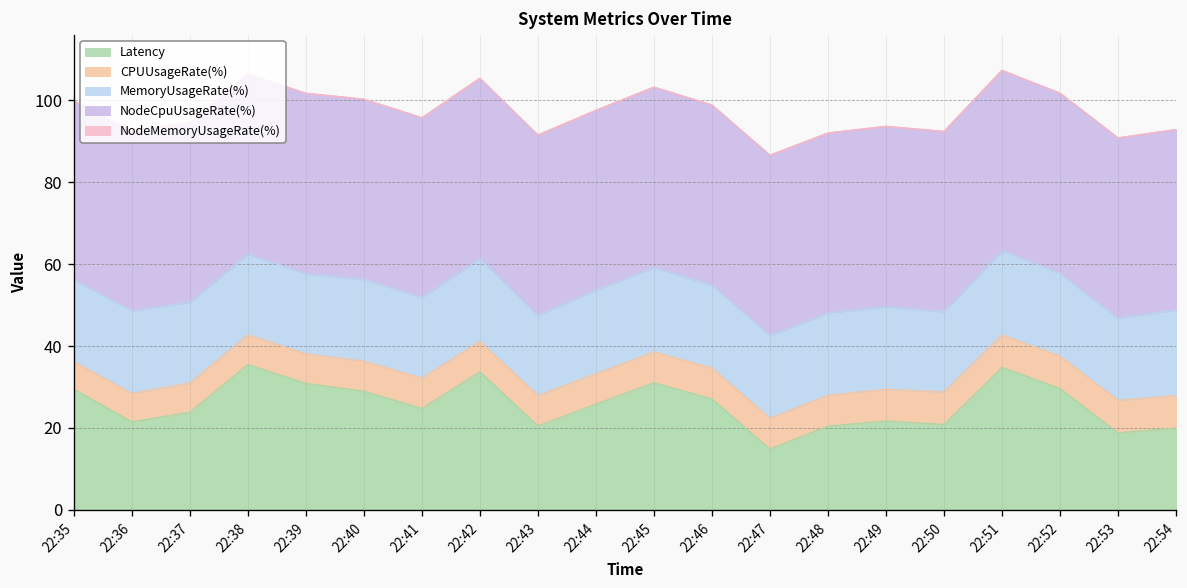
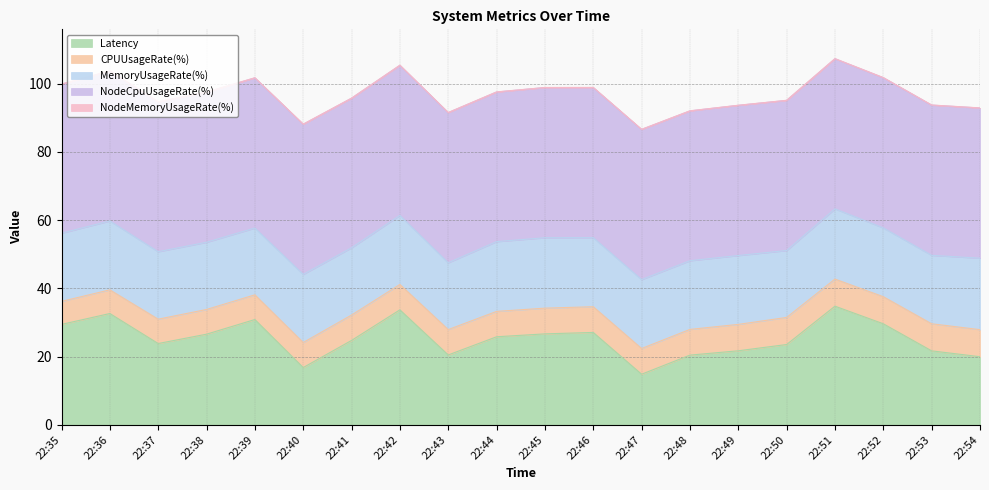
  {
    "Latency": {
      "22:35": 29,
-     "22:36": 21,
+     "22:36": 33,
      "22:37": 24,
-     "22:38": 35,
+     "22:38": 27,
      "22:39": 31,
-     "22:40": 29,
+     "22:40": 17,
      "22:41": 25,
      "22:42": 34,
      "22:43": 20,
      "22:44": 26,
-     "22:45": 31,
+     "22:45": 27,
      "22:46": 27,
      "22:47": 15,
      "22:48": 20,
      "22:49": 22,
-     "22:50": 21,
+     "22:50": 24,
      "22:51": 35,
      "22:52": 30,
-     "22:53": 19,
+     "22:53": 22,
      "22:54": 20
    }
  }
